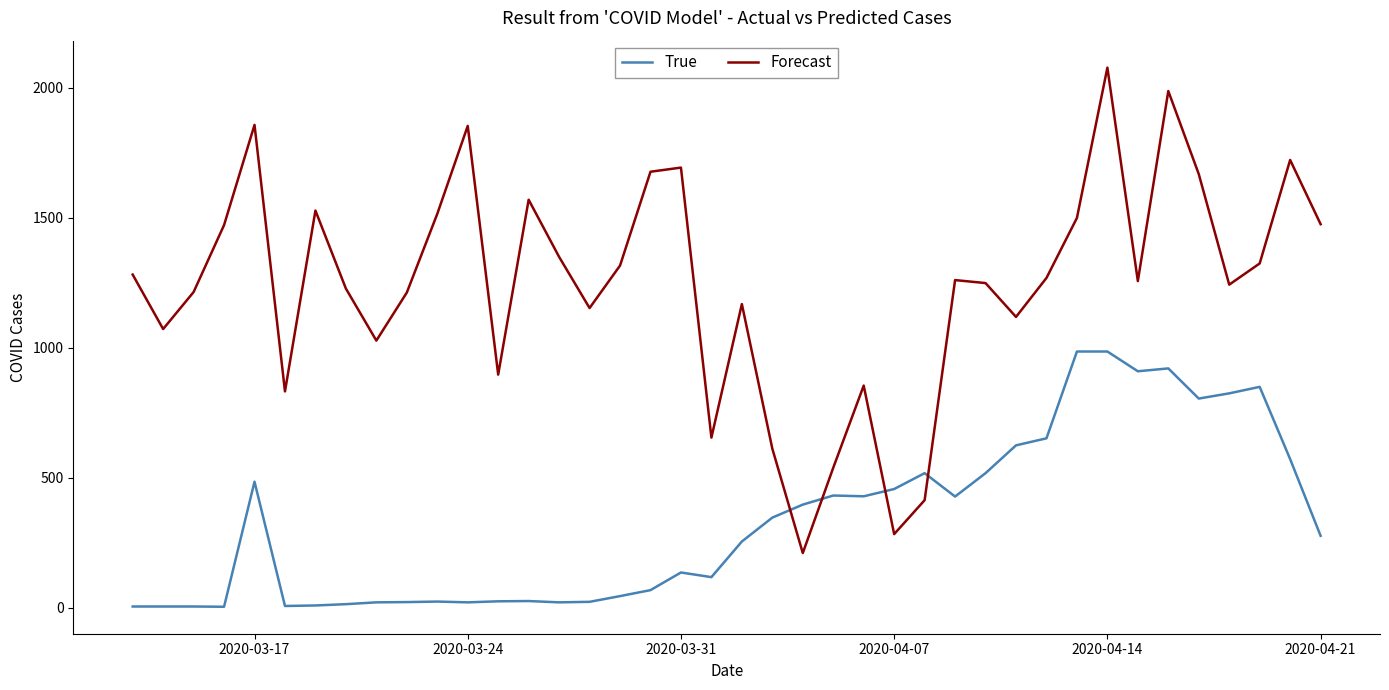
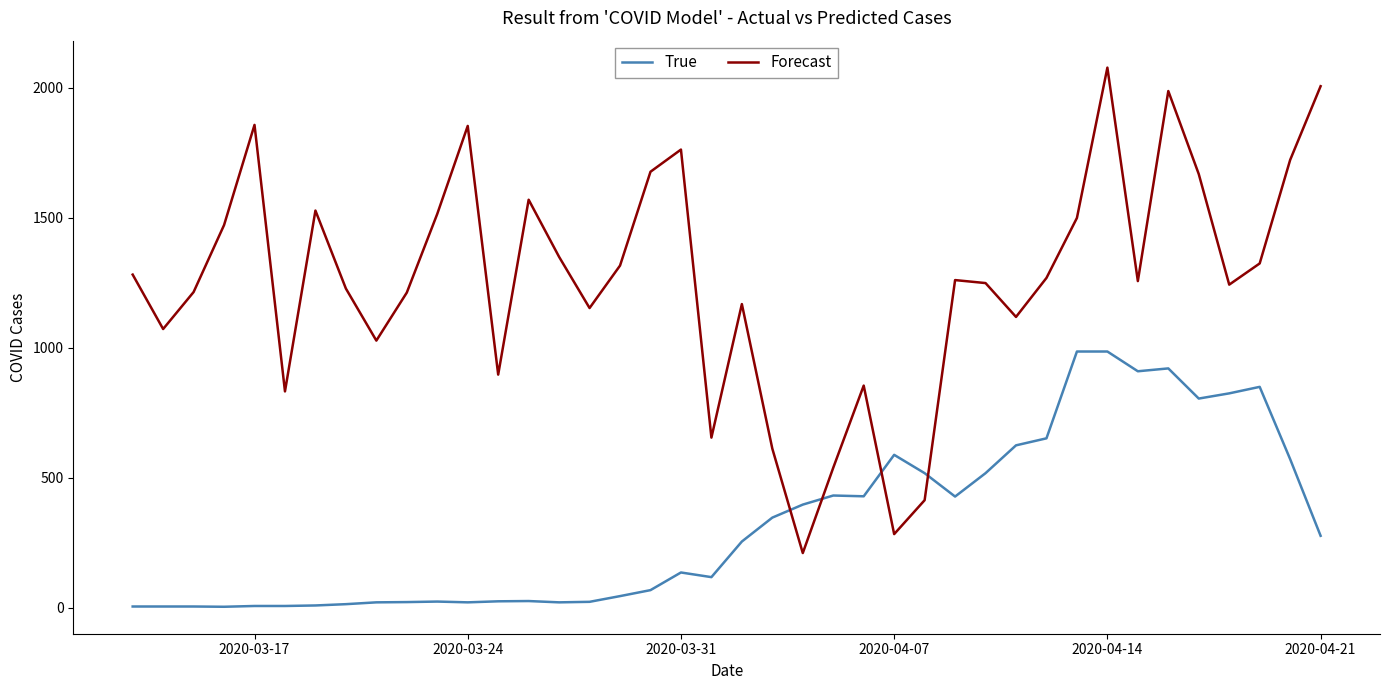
  {
    "True": {
-     "2020-03-17": 480,
+     "2020-03-17": 10,
      "2020-03-24": 20,
      "2020-03-31": 130,
-     "2020-04-07": 460,
+     "2020-04-07": 590,
      "2020-04-14": 990,
      "2020-04-21": 280
    },
    "Forecast": {
      "2020-03-17": 1860,
      "2020-03-24": 1850,
-     "2020-03-31": 1690,
+     "2020-03-31": 1760,
      "2020-04-07": 280,
      "2020-04-14": 2080,
-     "2020-04-21": 1470
+     "2020-04-21": 2010
    }
  }
